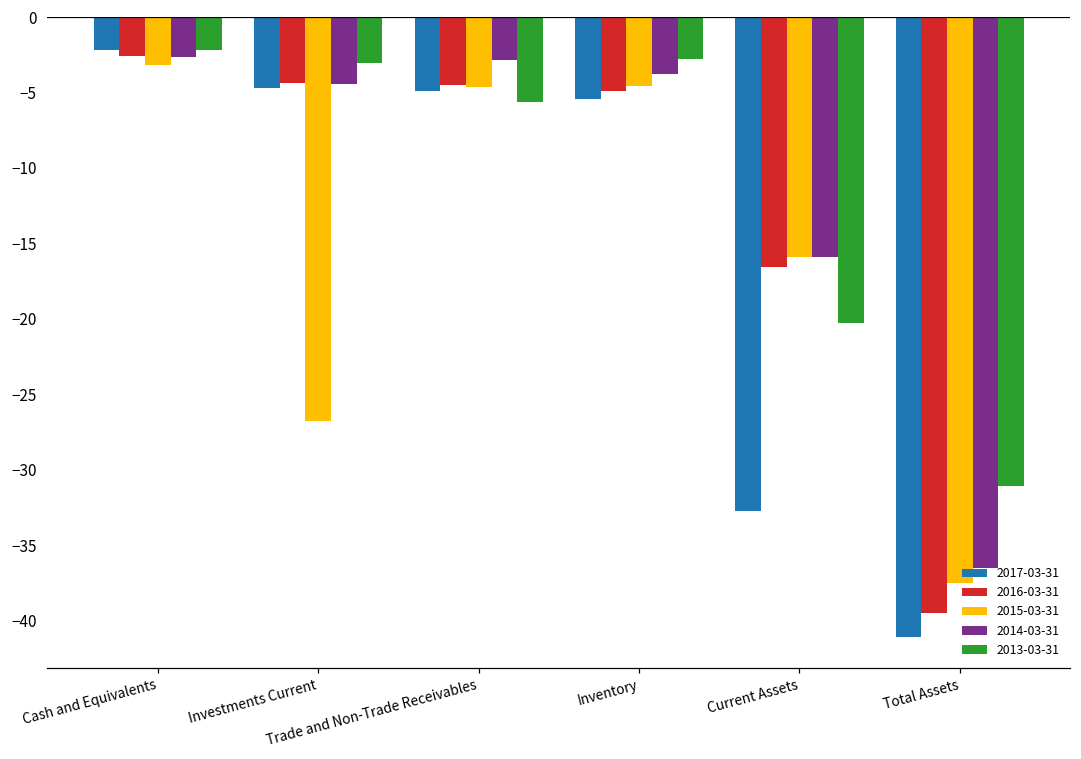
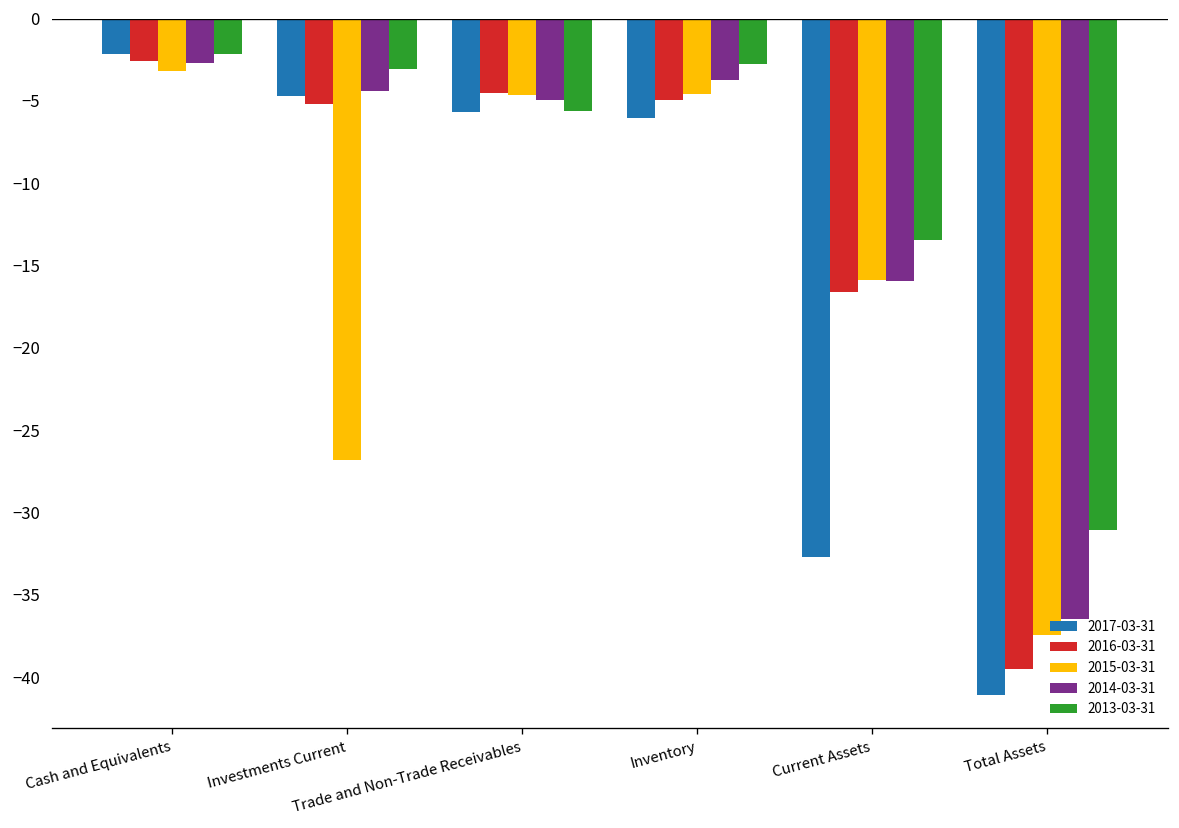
  {
    "2017-03-31": {
      "Cash and Equivalents": -2.2,
      "Investments Current": -4.7,
-     "Trade and Non-Trade Receivables": -4.9,
-     "Inventory": -5.4,
+     "Trade and Non-Trade Receivables": -5.7,
+     "Inventory": -6.0,
      "Current Assets": -32.7,
      "Total Assets": -41.1
    },
    "2016-03-31": {
      "Cash and Equivalents": -2.6,
-     "Investments Current": -4.4,
+     "Investments Current": -5.2,
      "Trade and Non-Trade Receivables": -4.5,
      "Inventory": -4.9,
      "Current Assets": -16.6,
      "Total Assets": -39.5
    },
    "2015-03-31": {
      "Cash and Equivalents": -3.2,
      "Investments Current": -26.8,
      "Trade and Non-Trade Receivables": -4.6,
      "Inventory": -4.6,
      "Current Assets": -15.9,
      "Total Assets": -37.5
    },
    "2014-03-31": {
      "Cash and Equivalents": -2.7,
      "Investments Current": -4.4,
-     "Trade and Non-Trade Receivables": -2.9,
+     "Trade and Non-Trade Receivables": -4.9,
      "Inventory": -3.7,
      "Current Assets": -15.9,
      "Total Assets": -36.5
    },
    "2013-03-31": {
      "Cash and Equivalents": -2.2,
      "Investments Current": -3.1,
      "Trade and Non-Trade Receivables": -5.6,
      "Inventory": -2.8,
-     "Current Assets": -20.3,
+     "Current Assets": -13.5,
      "Total Assets": -31.1
    }
  }
